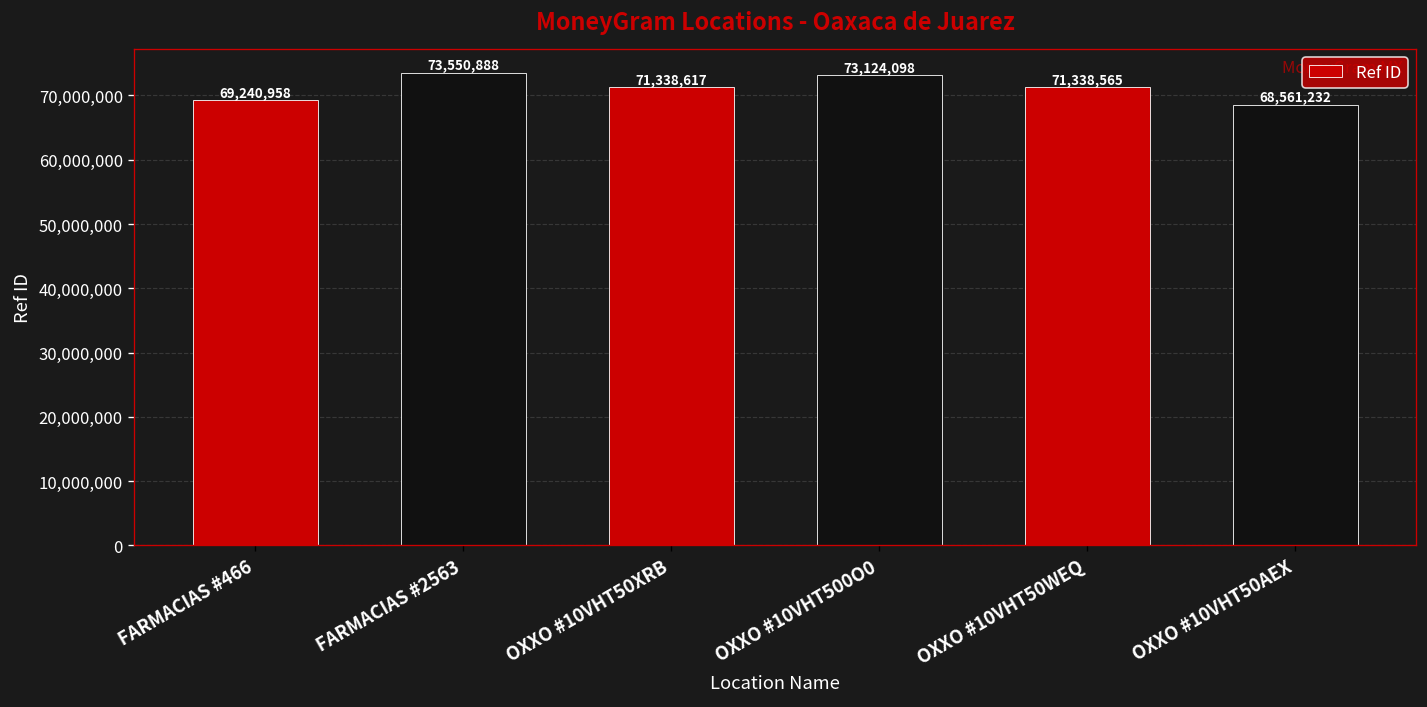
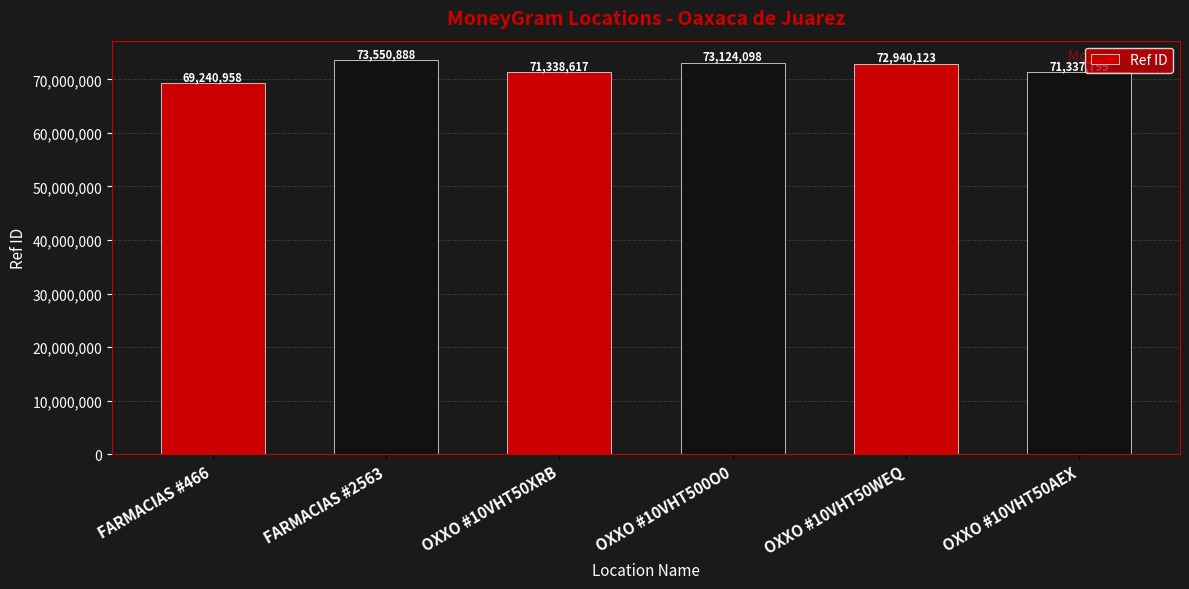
  {
    "FARMACIAS #466": "69,240,958",
    "FARMACIAS #2563": "73,550,888",
    "OXXO #10VHT50XRB": "71,338,617",
    "OXXO #10VHT500O0": "73,124,098",
-   "OXXO #10VHT50WEQ": "71,338,565",
-   "OXXO #10VHT50AEX": "68,561,232"
+   "OXXO #10VHT50WEQ": "72,940,123",
+   "OXXO #10VHT50AEX": "71,337,799"
  }
